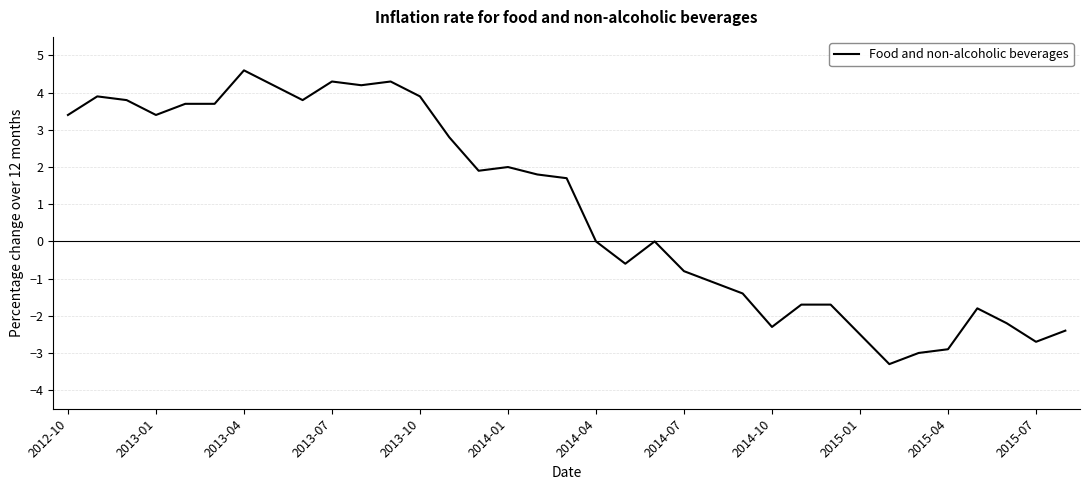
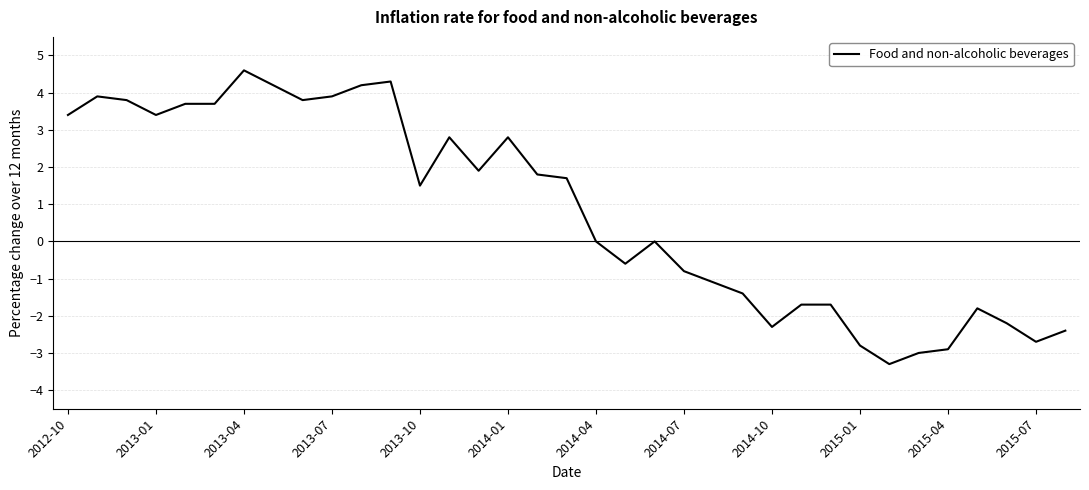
  {
    "2012-10": 3.4,
    "2013-01": 3.4,
    "2013-04": 4.6,
-   "2013-07": 4.3,
-   "2013-10": 3.9,
-   "2014-01": 2.0,
+   "2013-07": 3.9,
+   "2013-10": 1.5,
+   "2014-01": 2.8,
    "2014-04": 0.0,
    "2014-07": -0.8,
    "2014-10": -2.3,
-   "2015-01": -2.5,
+   "2015-01": -2.8,
    "2015-04": -2.9,
    "2015-07": -2.7
  }
